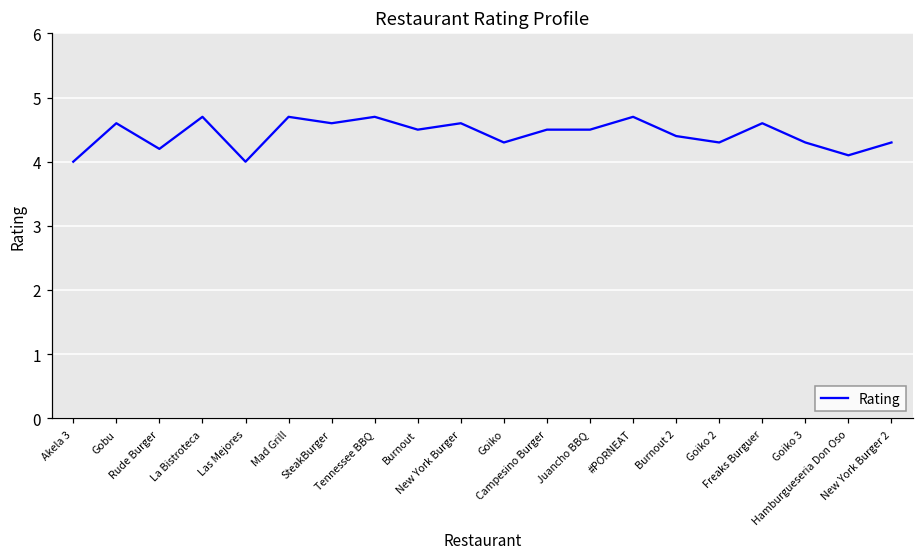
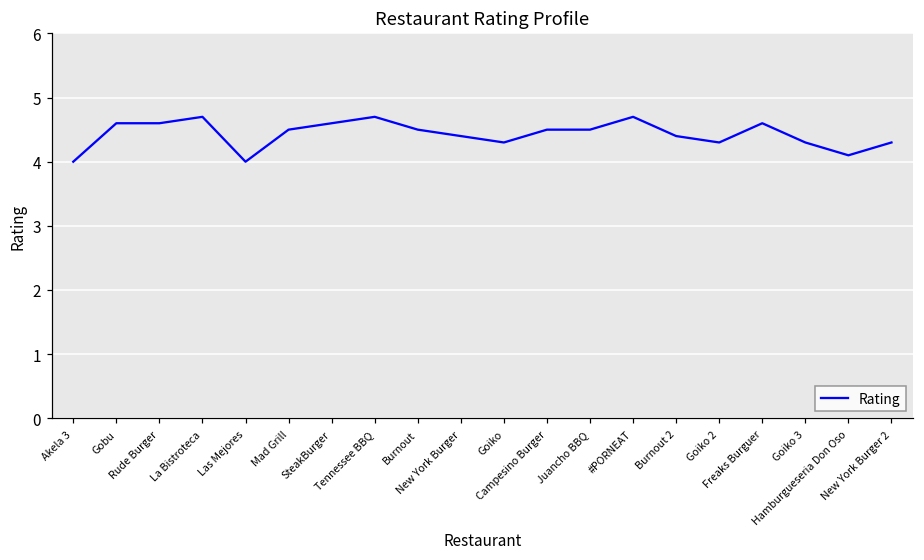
  {
    "Akela 3": 4.0,
    "Gobu": 4.6,
-   "Rude Burger": 4.2,
+   "Rude Burger": 4.6,
    "La Bistroteca": 4.7,
    "Las Mejores": 4.0,
-   "Mad Grill": 4.7,
+   "Mad Grill": 4.5,
    "SteakBurger": 4.6,
    "Tennessee BBQ": 4.7,
    "Burnout": 4.5,
-   "New York Burger": 4.6,
+   "New York Burger": 4.4,
    "Goiko": 4.3,
    "Campesino Burger": 4.5,
    "Juancho BBQ": 4.5,
    "#PORNEAT": 4.7,
    "Burnout 2": 4.4,
    "Goiko 2": 4.3,
    "Freaks Burguer": 4.6,
    "Goiko 3": 4.3,
    "Hamburgueseria Don Oso": 4.1,
    "New York Burger 2": 4.3
  }
